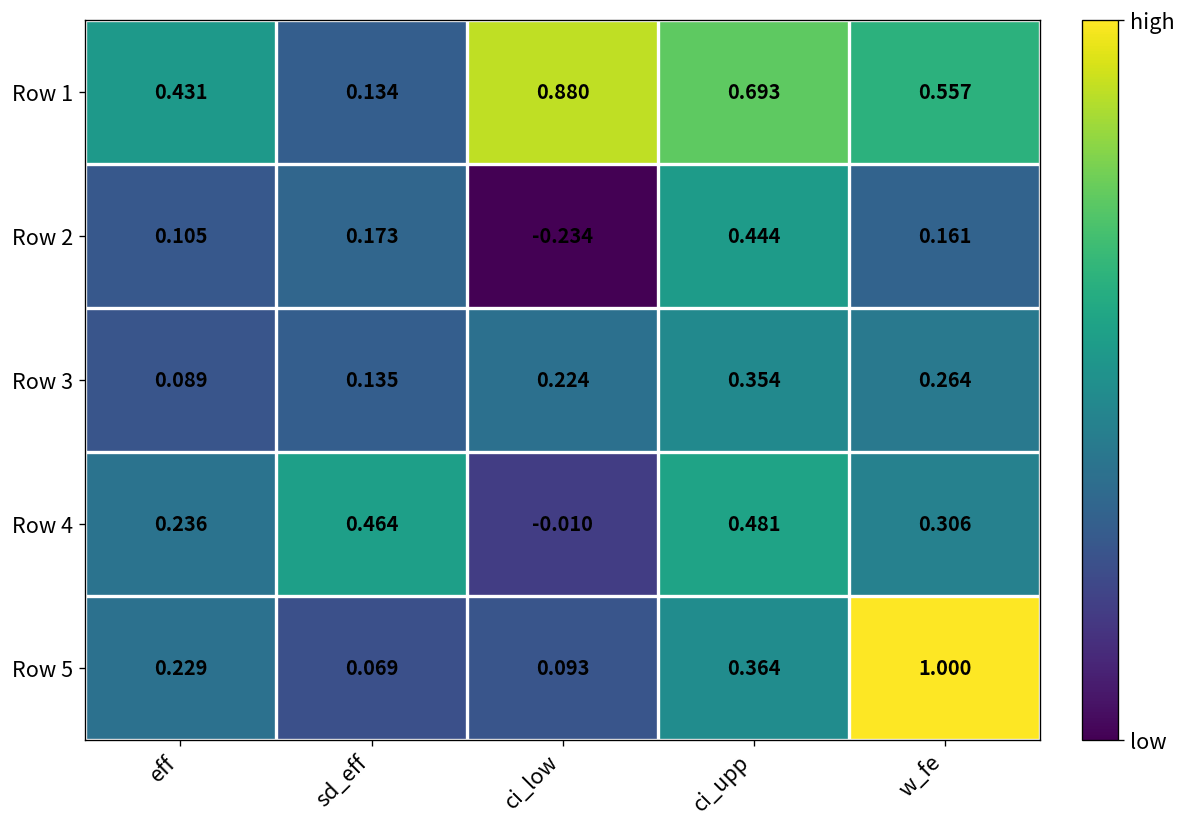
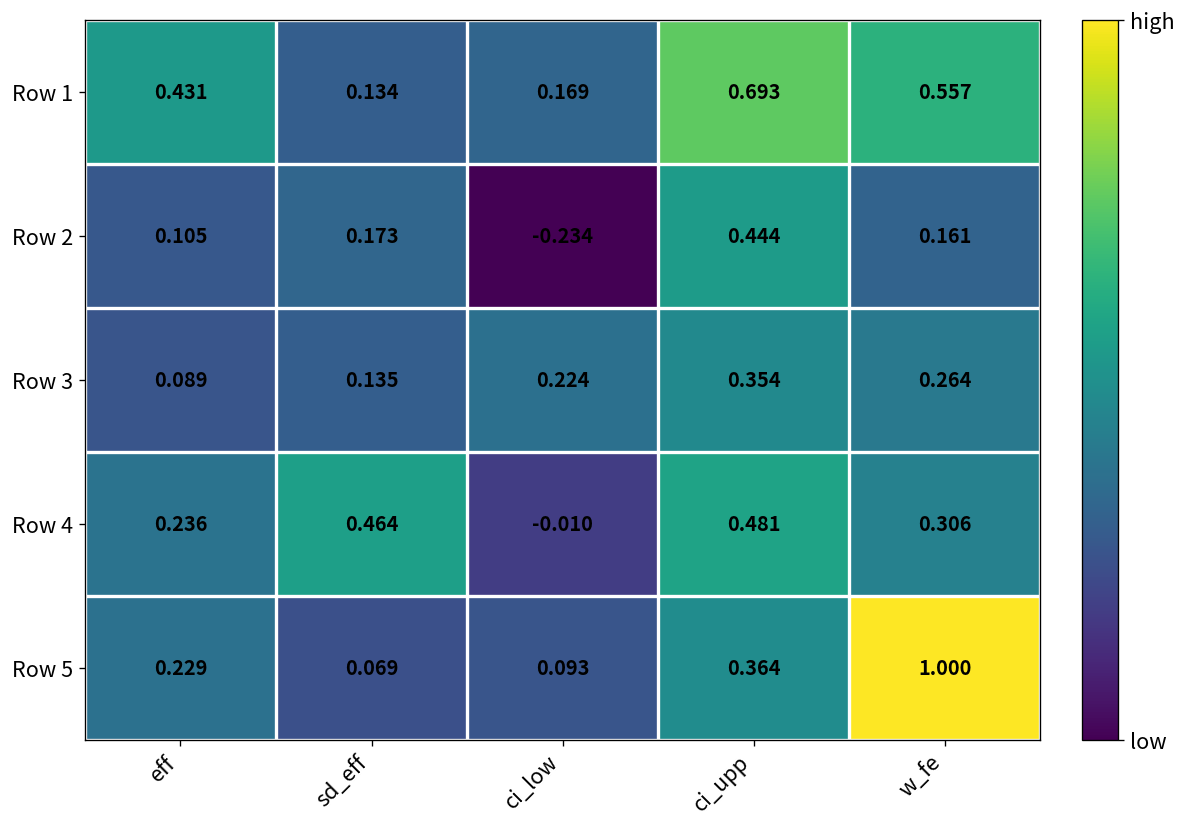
  {
    "Row 1": {
      "eff": 0.431,
      "sd_eff": 0.134,
-     "ci_low": 0.880,
+     "ci_low": 0.169,
      "ci_upp": 0.693,
      "w_fe": 0.557
    },
    "Row 2": {
      "eff": 0.105,
      "sd_eff": 0.173,
      "ci_low": -0.234,
      "ci_upp": 0.444,
      "w_fe": 0.161
    },
    "Row 3": {
      "eff": 0.089,
      "sd_eff": 0.135,
      "ci_low": 0.224,
      "ci_upp": 0.354,
      "w_fe": 0.264
    },
    "Row 4": {
      "eff": 0.236,
      "sd_eff": 0.464,
      "ci_low": -0.010,
      "ci_upp": 0.481,
      "w_fe": 0.306
    },
    "Row 5": {
      "eff": 0.229,
      "sd_eff": 0.069,
      "ci_low": 0.093,
      "ci_upp": 0.364,
      "w_fe": 1.000
    }
  }
